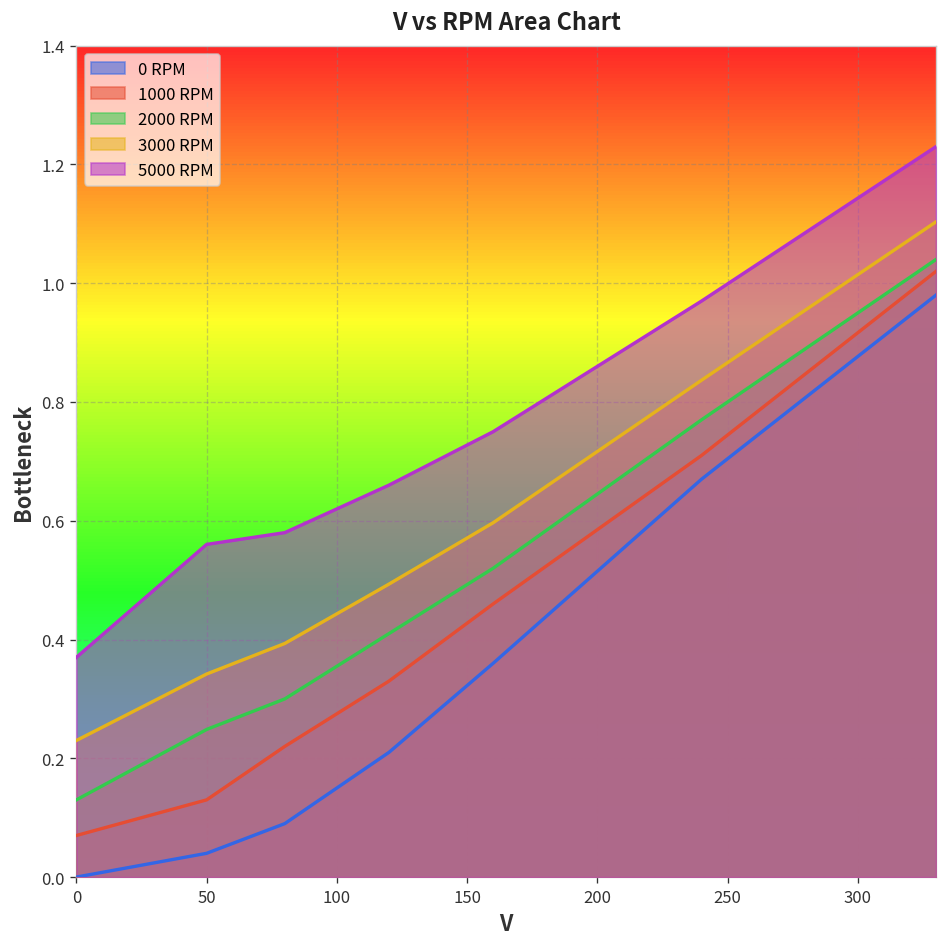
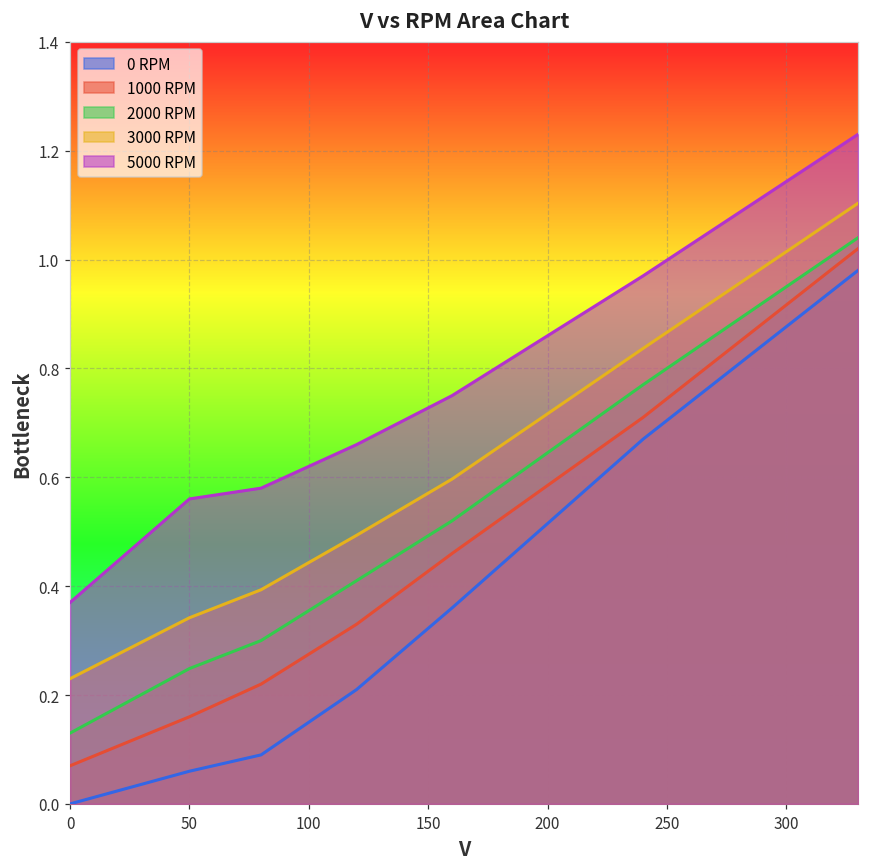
  {
    "0 RPM": {
      "0": 0.00,
-     "50": 0.04
+     "50": 0.06
    },
    "1000 RPM": {
      "0": 0.07,
-     "50": 0.13
+     "50": 0.16
    },
    "2000 RPM": {
      "0": 0.13,
      "50": 0.25
    },
    "3000 RPM": {
      "0": 0.23,
      "50": 0.34
    },
    "5000 RPM": {
      "0": 0.37,
      "50": 0.56
    }
  }
